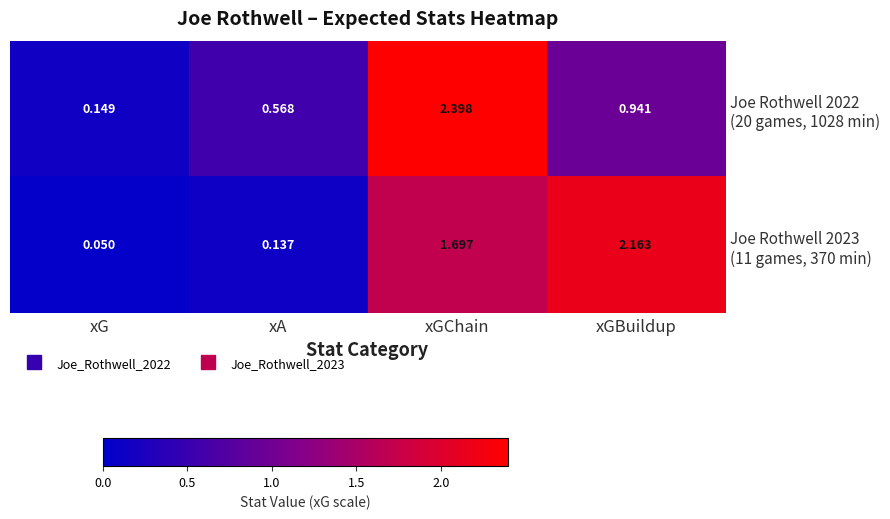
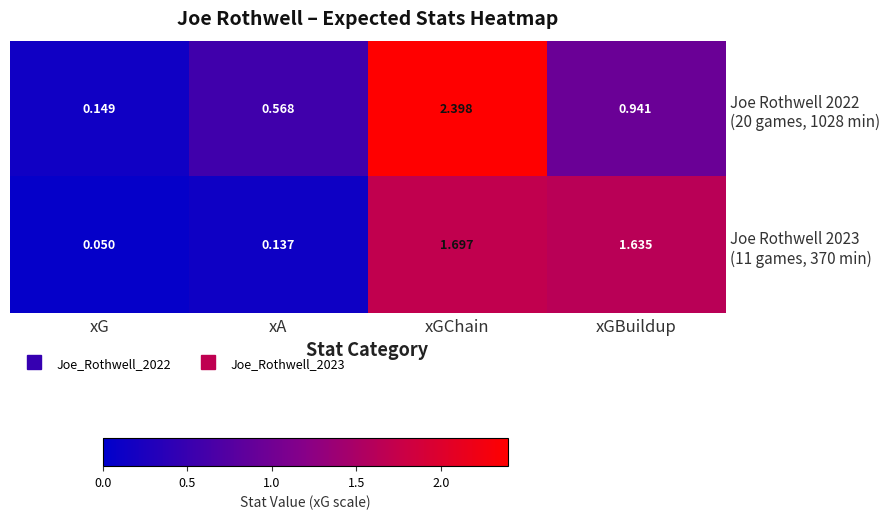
  {
    "Joe Rothwell 2022 (20 games, 1028 min)": {
      "xG": 0.149,
      "xA": 0.568,
      "xGChain": 2.398,
      "xGBuildup": 0.941
    },
    "Joe Rothwell 2023 (11 games, 370 min)": {
      "xG": 0.050,
      "xA": 0.137,
      "xGChain": 1.697,
-     "xGBuildup": 2.163
+     "xGBuildup": 1.635
    }
  }
